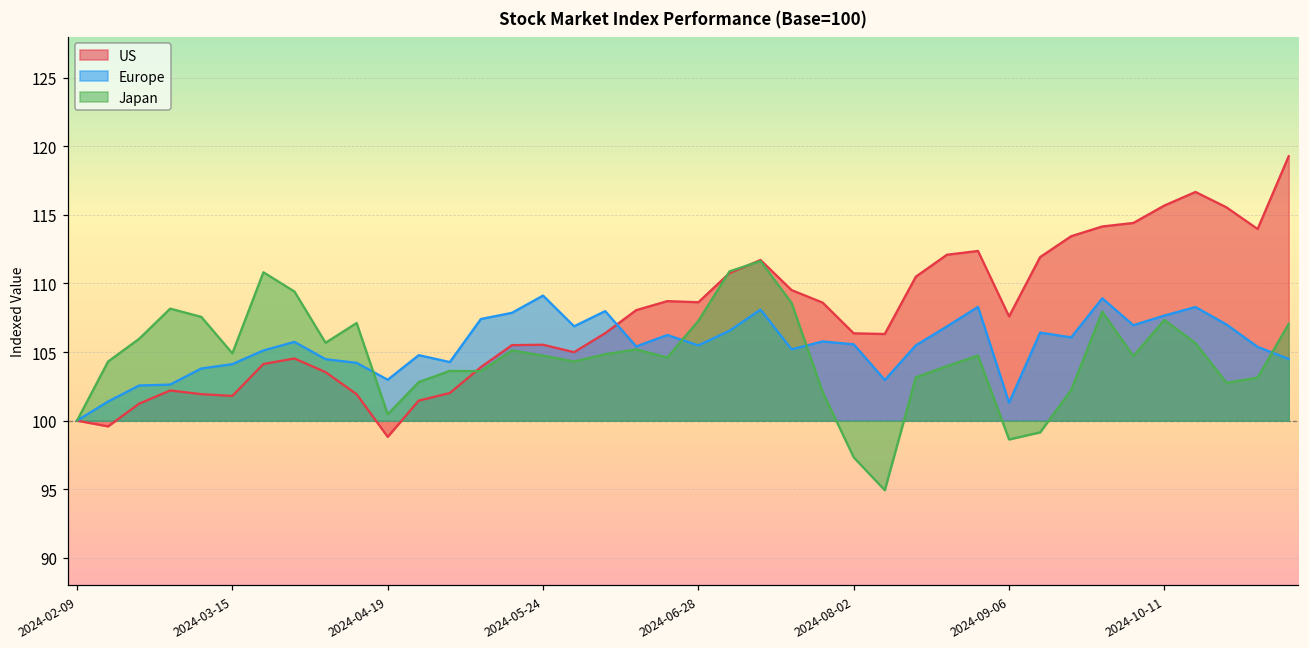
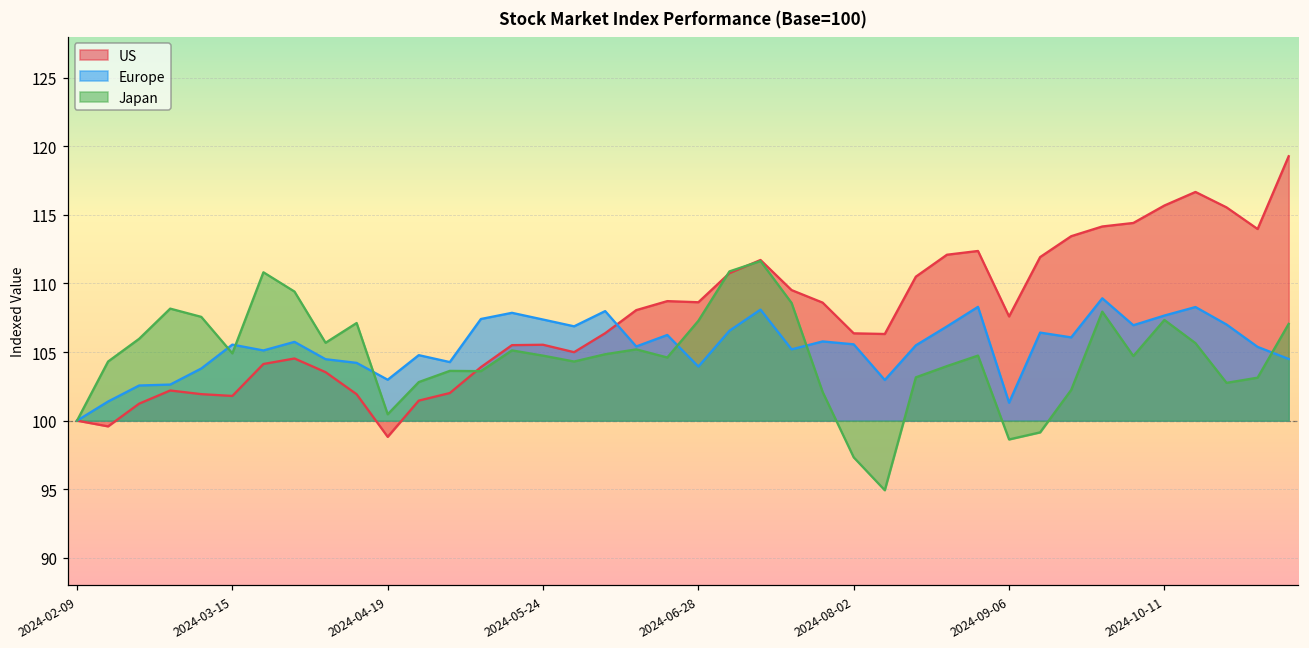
  {
    "Europe": {
-     "2024-03-15": 104.1,
+     "2024-03-15": 105.5,
      "2024-04-19": 103.0,
-     "2024-05-24": 109.1,
-     "2024-06-28": 105.5,
+     "2024-05-24": 107.4,
+     "2024-06-28": 103.9,
      "2024-08-02": 105.6,
      "2024-09-06": 101.3,
      "2024-10-11": 107.7
    }
  }
